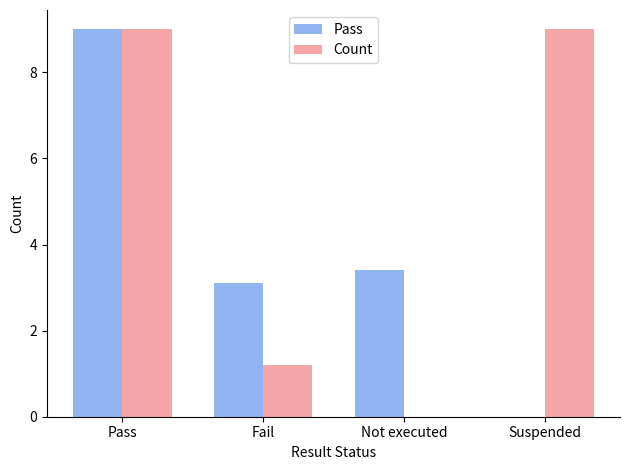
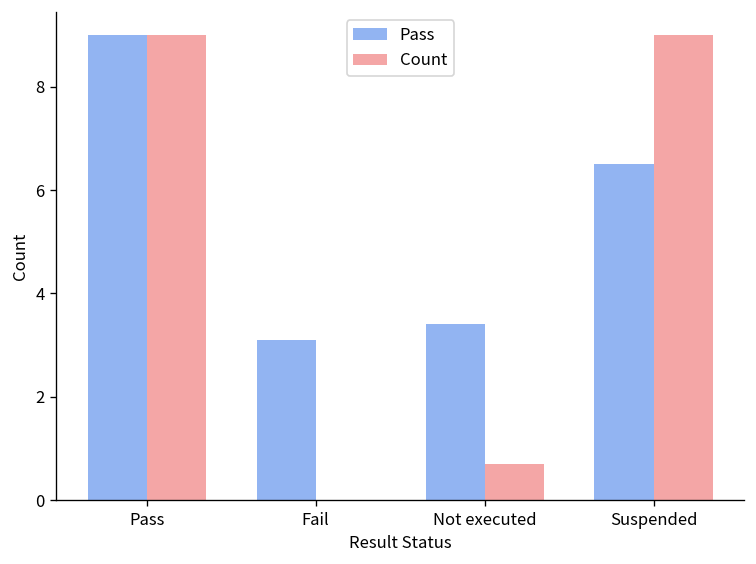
  {
    "Pass": {
      "Pass": 9.0,
      "Fail": 3.1,
      "Not executed": 3.4,
-     "Suspended": 0.0
+     "Suspended": 6.5
    },
    "Count": {
      "Pass": 9.0,
-     "Fail": 1.2,
-     "Not executed": 0.0,
+     "Fail": 0.0,
+     "Not executed": 0.7,
      "Suspended": 9.0
    }
  }
